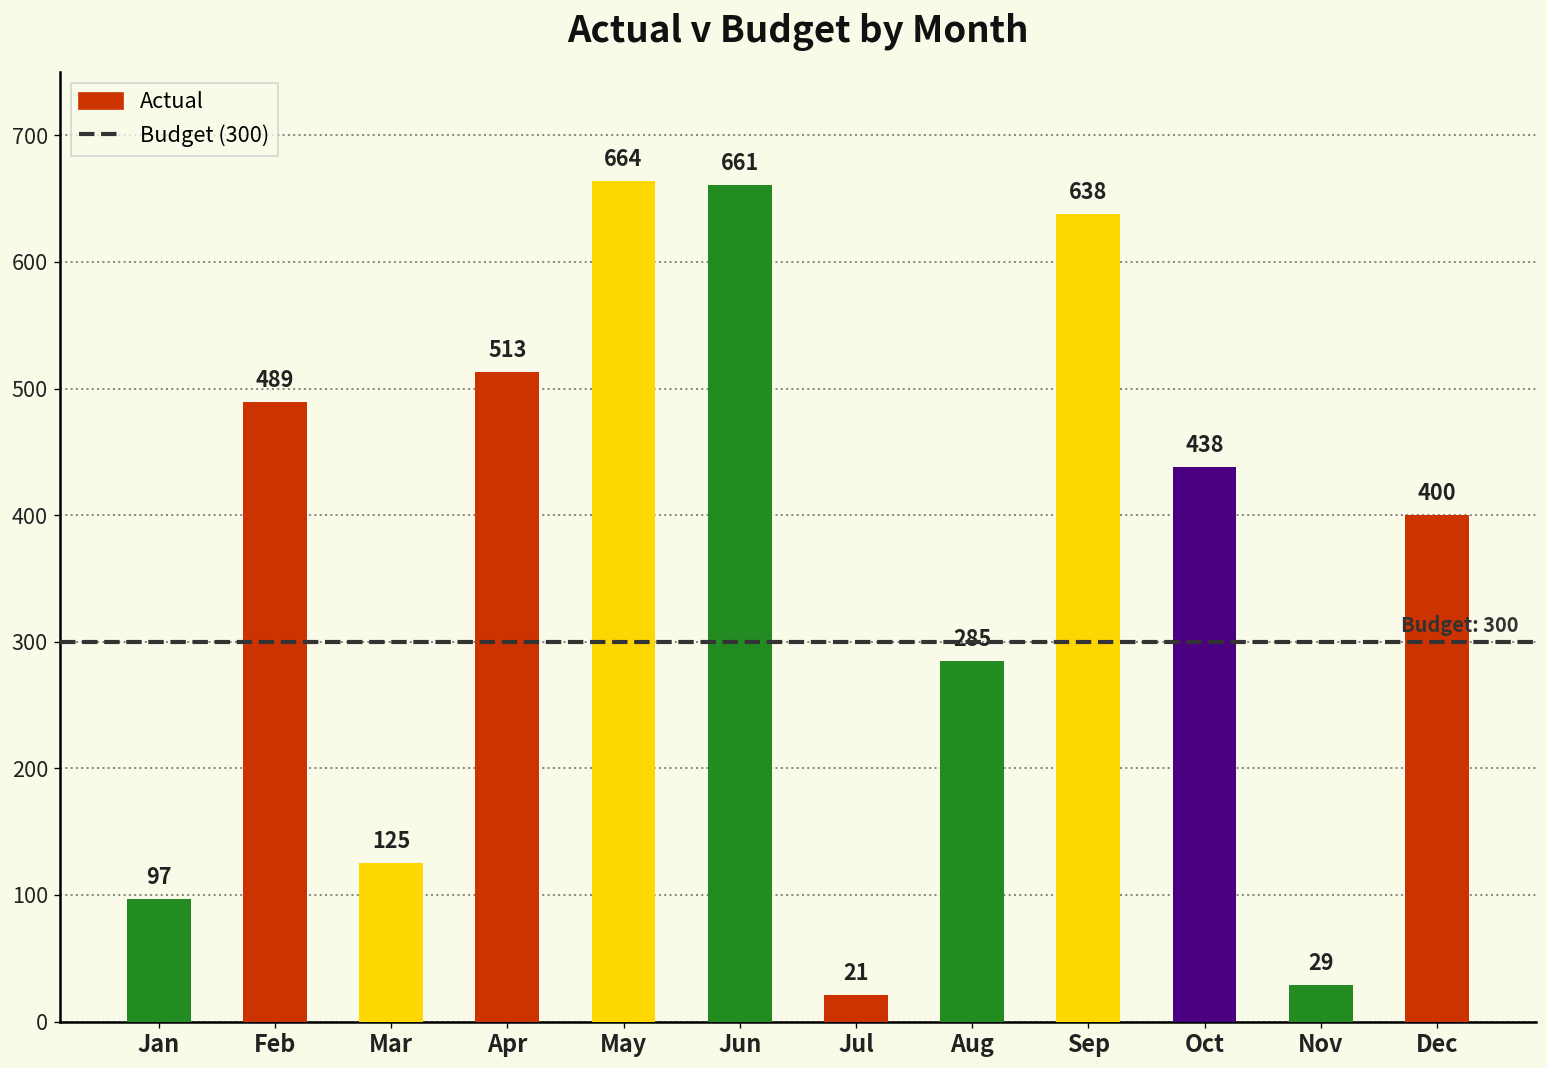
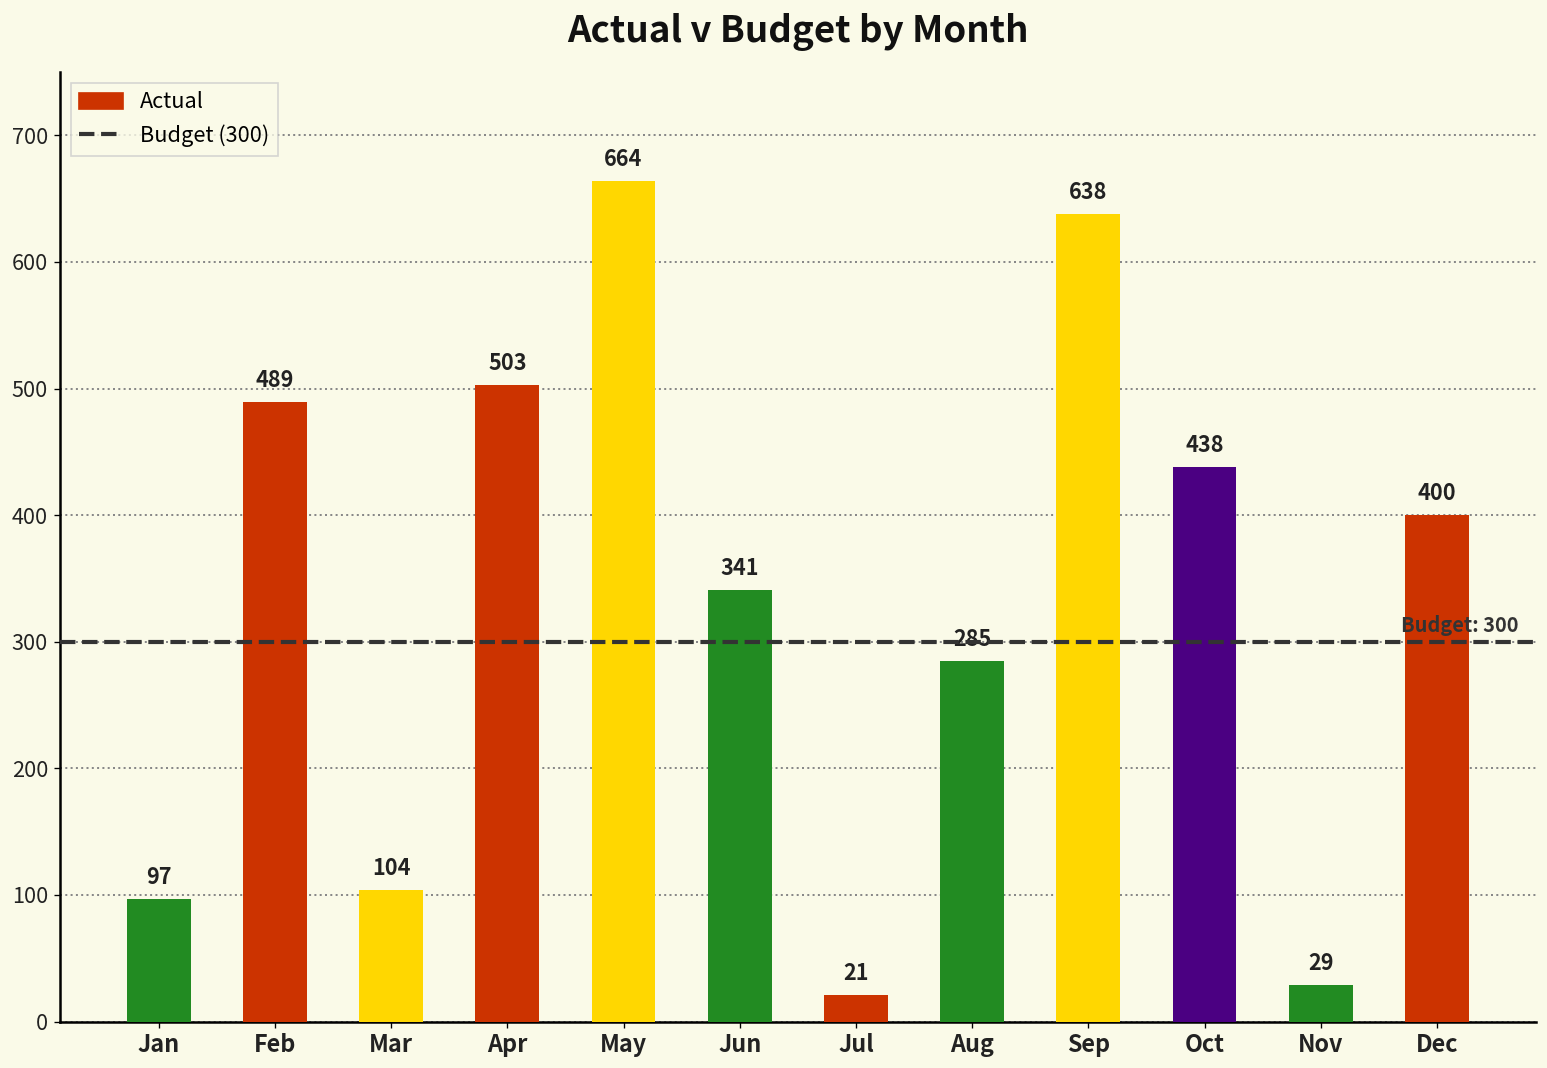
  {
    "Jan": 97,
    "Feb": 489,
-   "Mar": 125,
-   "Apr": 513,
+   "Mar": 104,
+   "Apr": 503,
    "May": 664,
-   "Jun": 661,
+   "Jun": 341,
    "Jul": 21,
    "Aug": 285,
    "Sep": 638,
    "Oct": 438,
    "Nov": 29,
    "Dec": 400
  }
